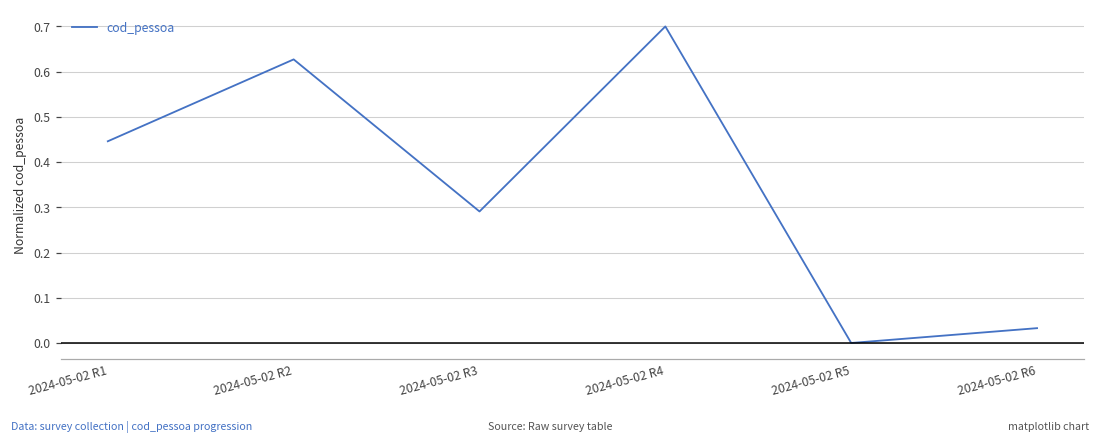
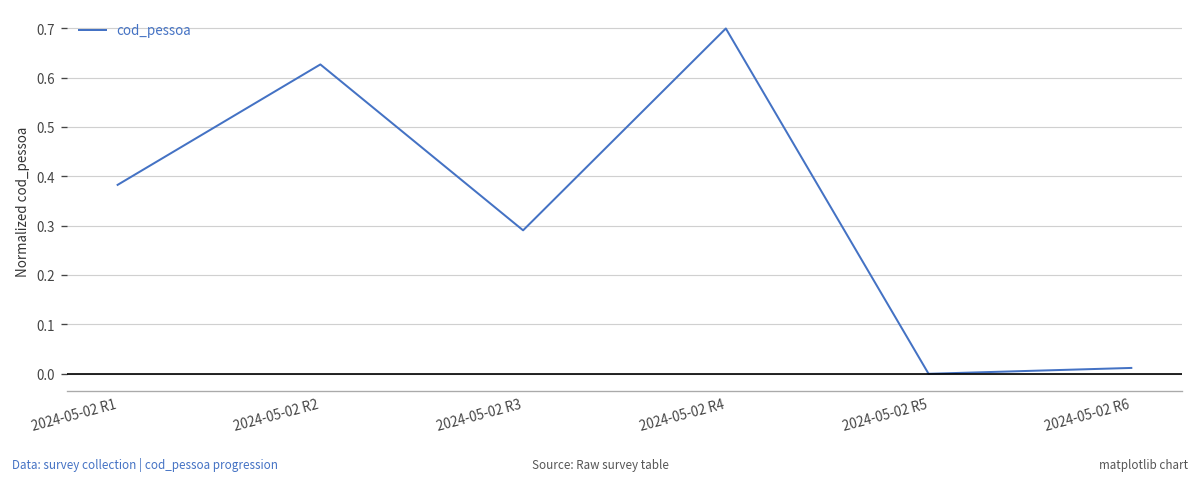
  {
-   "2024-05-02 R1": 0.45,
+   "2024-05-02 R1": 0.38,
    "2024-05-02 R2": 0.63,
    "2024-05-02 R3": 0.29,
    "2024-05-02 R4": 0.70,
    "2024-05-02 R5": 0.00,
-   "2024-05-02 R6": 0.03
+   "2024-05-02 R6": 0.01
  }
